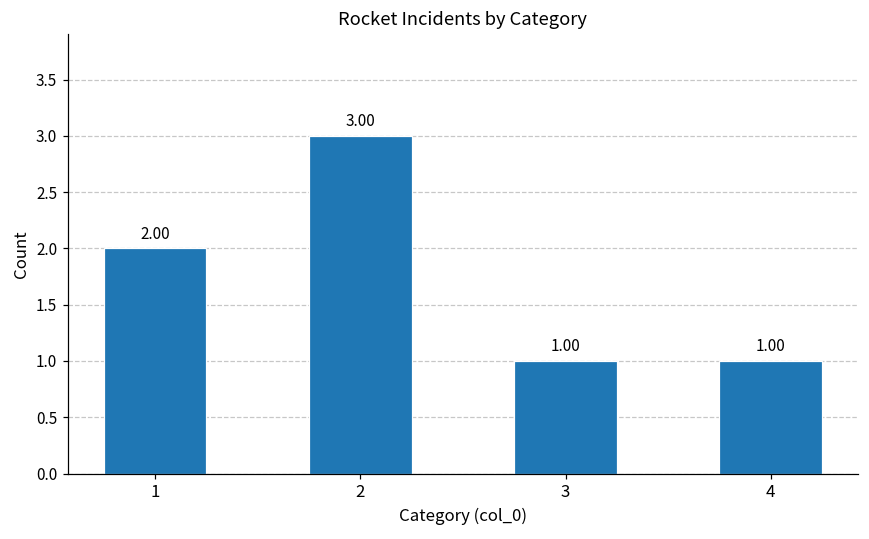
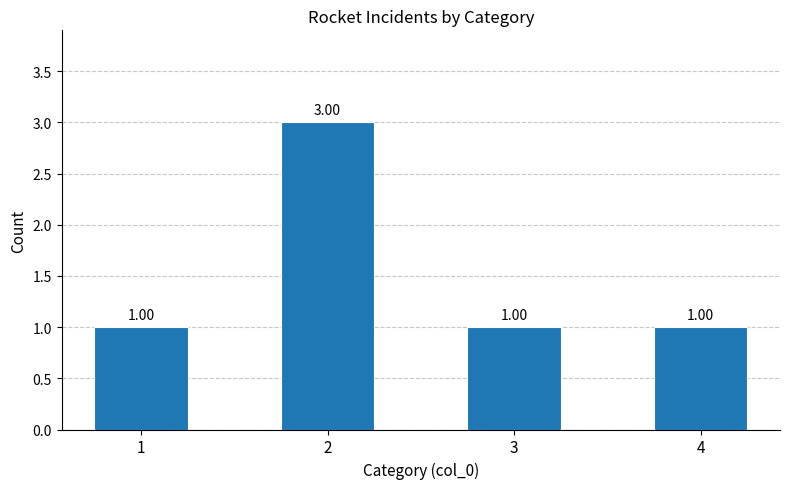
  {
-   "1": 2.00,
+   "1": 1.00,
    "2": 3.00,
    "3": 1.00,
    "4": 1.00
  }
